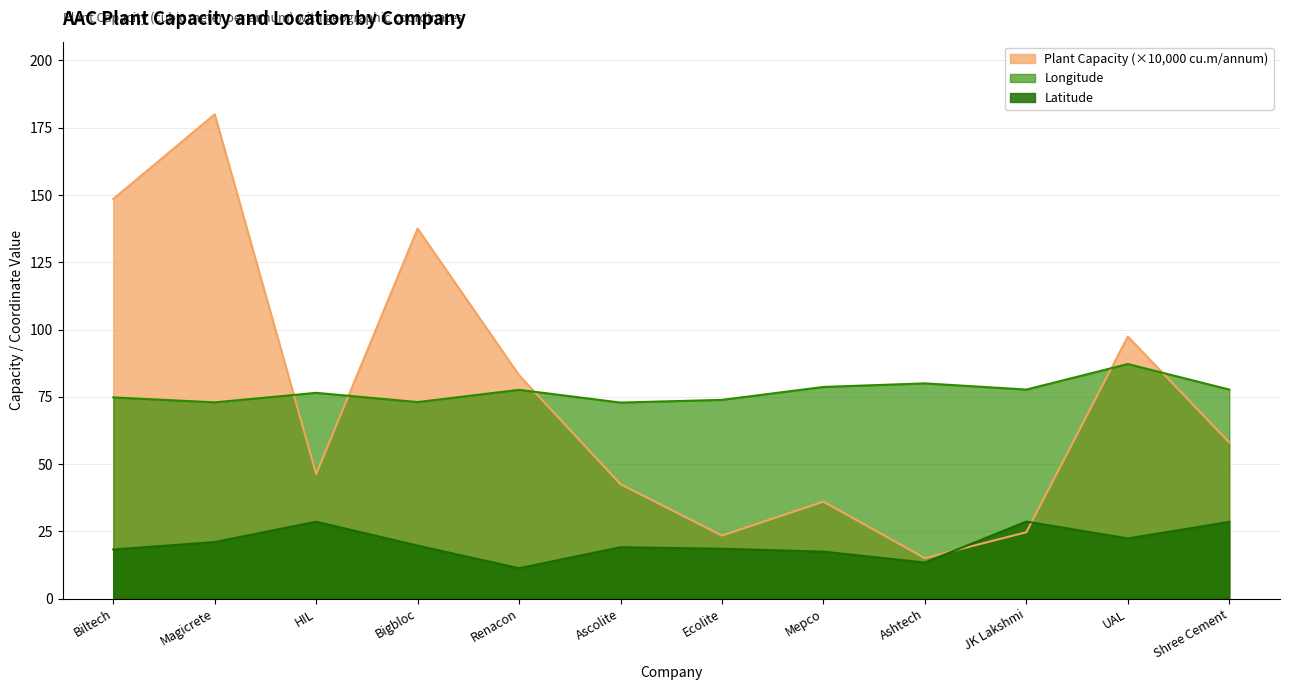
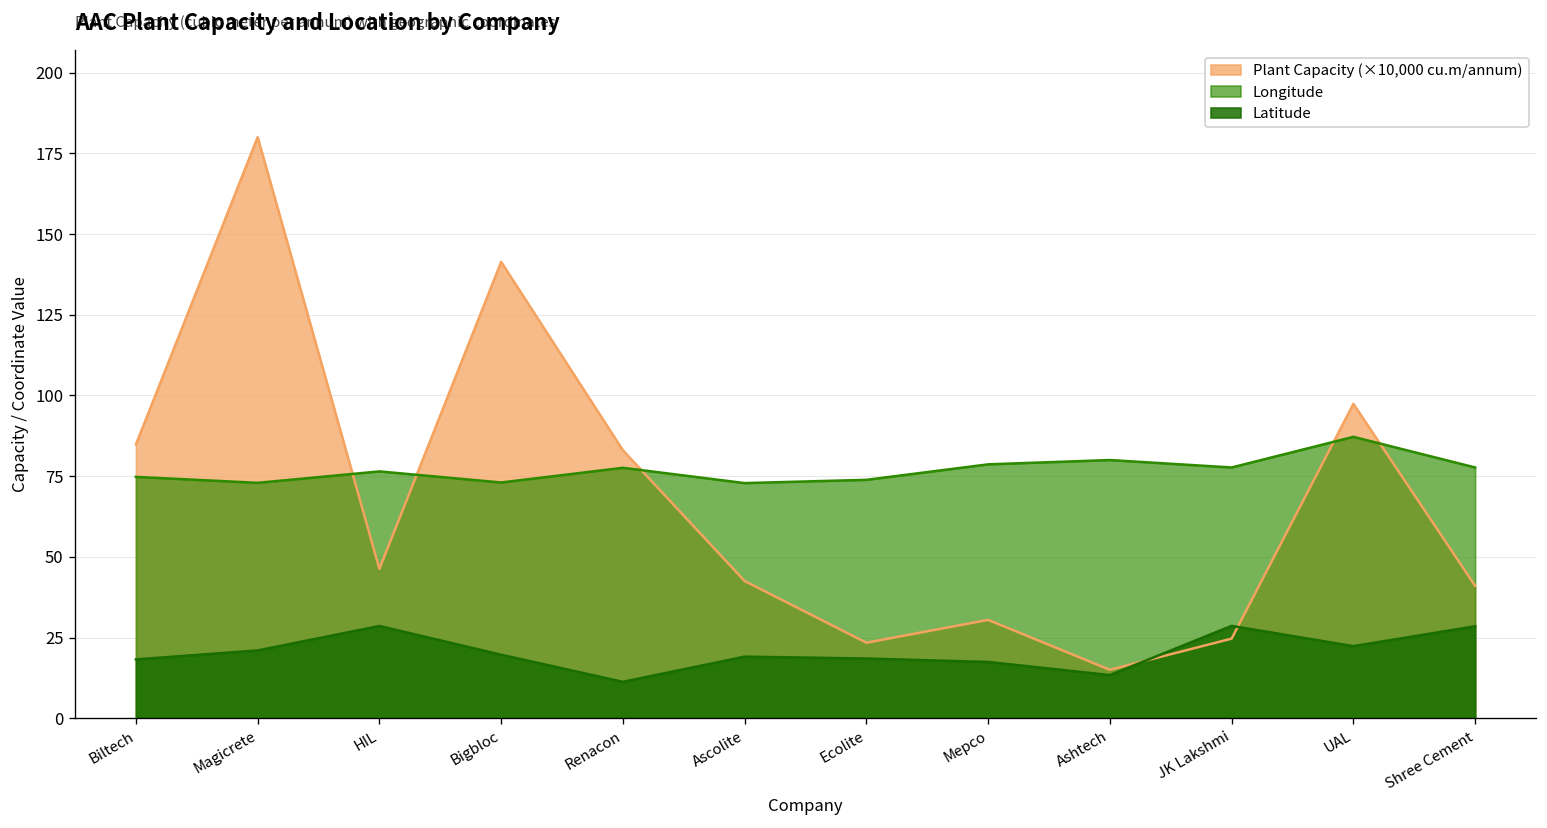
  {
    "Plant Capacity (×10,000 cu.m/annum)": {
-     "Biltech": 149,
+     "Biltech": 85,
      "Magicrete": 180,
      "HIL": 46,
-     "Bigbloc": 138,
+     "Bigbloc": 141,
      "Renacon": 83,
      "Ascolite": 43,
      "Ecolite": 23,
-     "Mepco": 36,
+     "Mepco": 30,
      "Ashtech": 15,
      "JK Lakshmi": 25,
      "UAL": 97,
-     "Shree Cement": 58
+     "Shree Cement": 41
    }
  }
